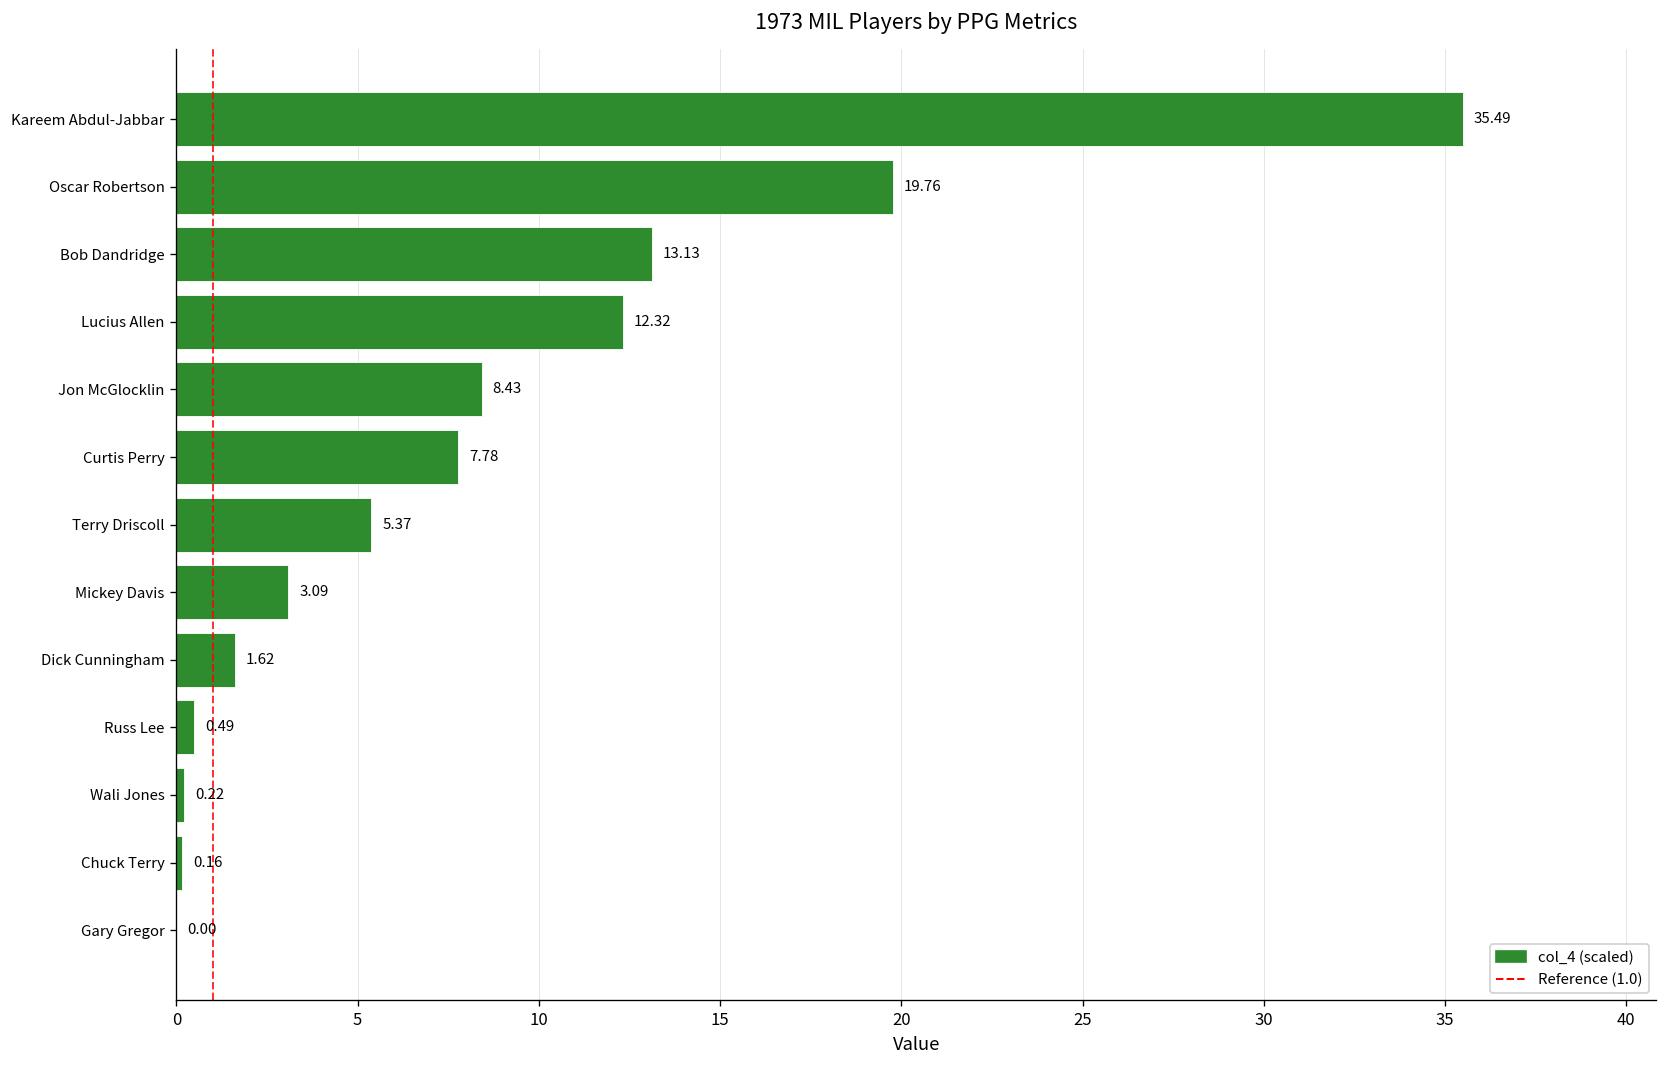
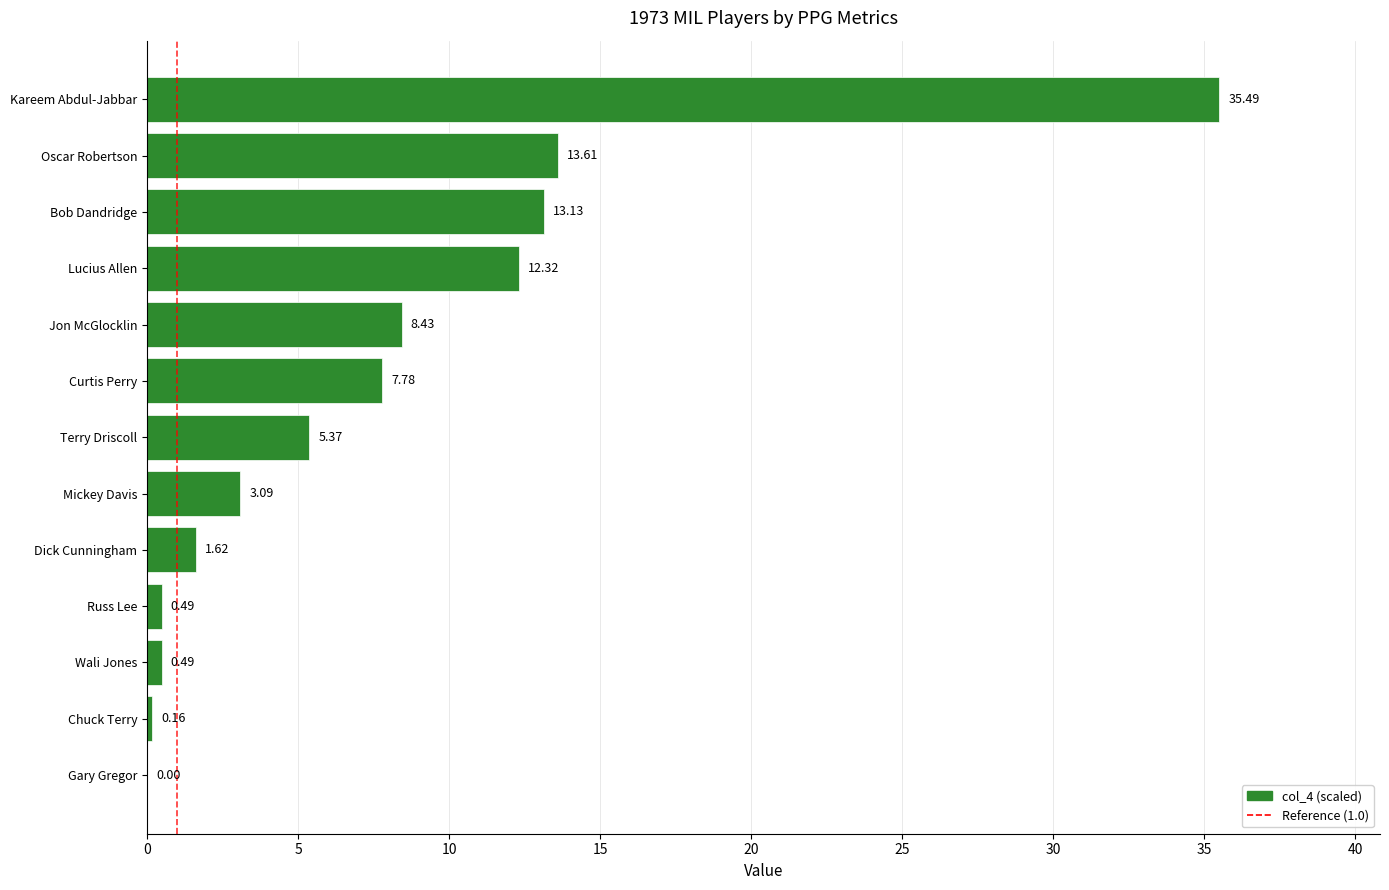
  {
    "Kareem Abdul-Jabbar": 35.49,
-   "Oscar Robertson": 19.76,
+   "Oscar Robertson": 13.61,
    "Bob Dandridge": 13.13,
    "Lucius Allen": 12.32,
    "Jon McGlocklin": 8.43,
    "Curtis Perry": 7.78,
    "Terry Driscoll": 5.37,
    "Mickey Davis": 3.09,
    "Dick Cunningham": 1.62,
    "Russ Lee": 0.49,
-   "Wali Jones": 0.22,
+   "Wali Jones": 0.49,
    "Chuck Terry": 0.16,
    "Gary Gregor": 0.00
  }
